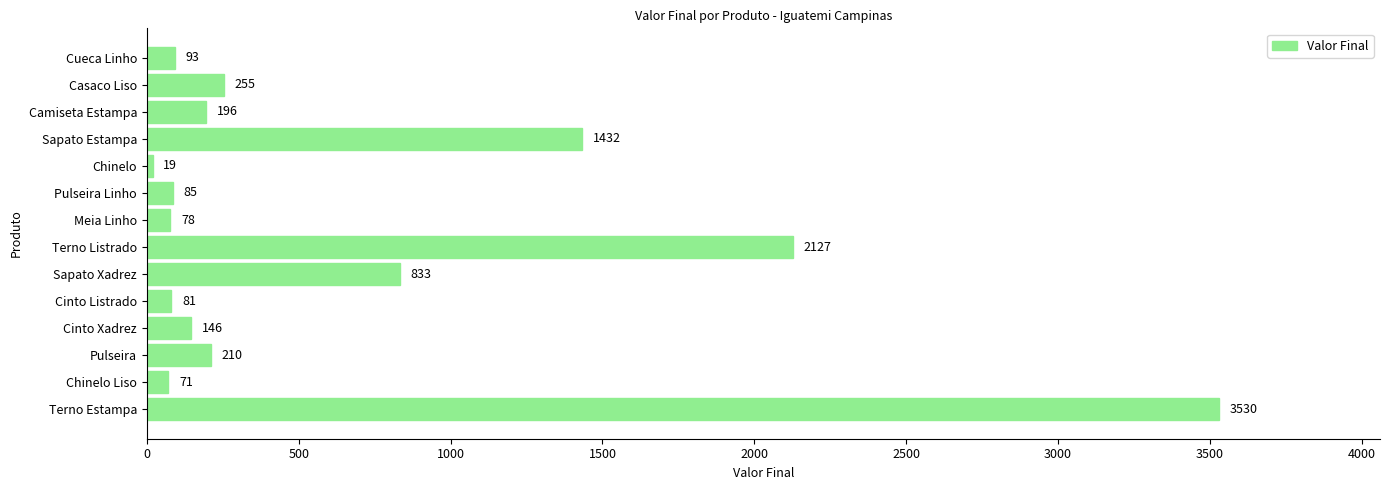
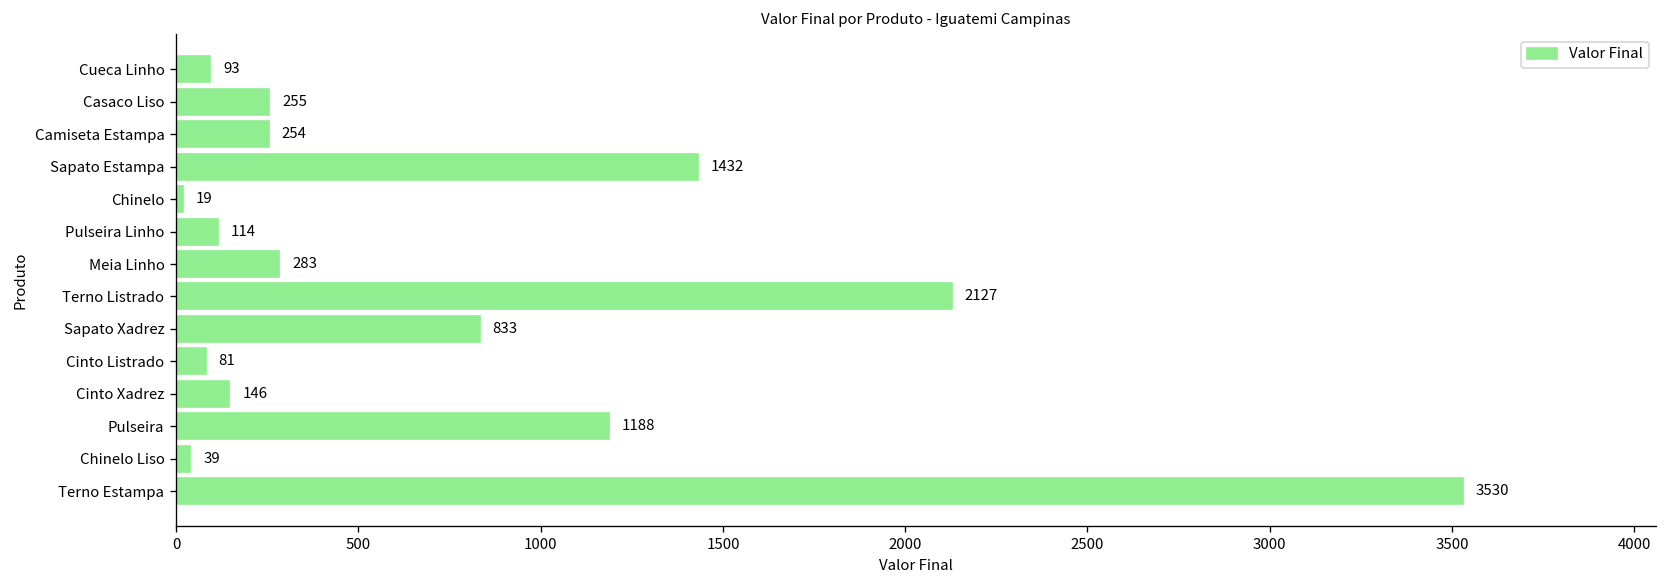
  {
    "Cueca Linho": 93,
    "Casaco Liso": 255,
-   "Camiseta Estampa": 196,
+   "Camiseta Estampa": 254,
    "Sapato Estampa": 1432,
    "Chinelo": 19,
-   "Pulseira Linho": 85,
-   "Meia Linho": 78,
+   "Pulseira Linho": 114,
+   "Meia Linho": 283,
    "Terno Listrado": 2127,
    "Sapato Xadrez": 833,
    "Cinto Listrado": 81,
    "Cinto Xadrez": 146,
-   "Pulseira": 210,
-   "Chinelo Liso": 71,
+   "Pulseira": 1188,
+   "Chinelo Liso": 39,
    "Terno Estampa": 3530
  }
